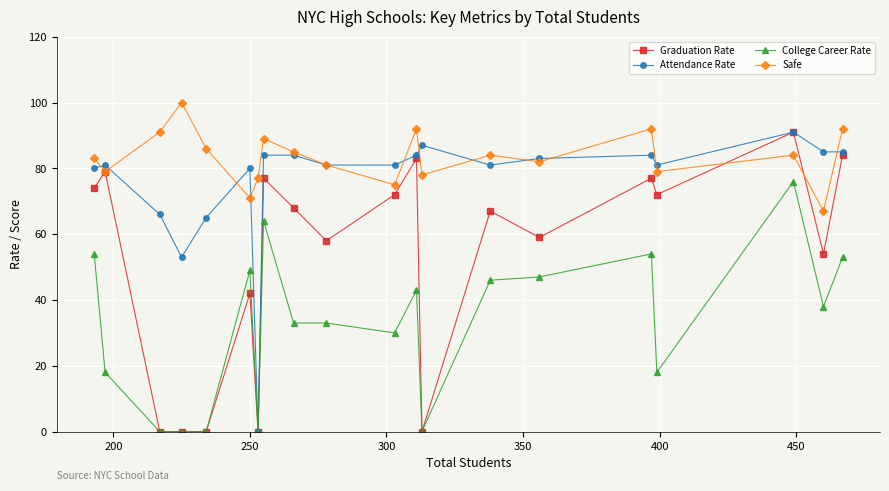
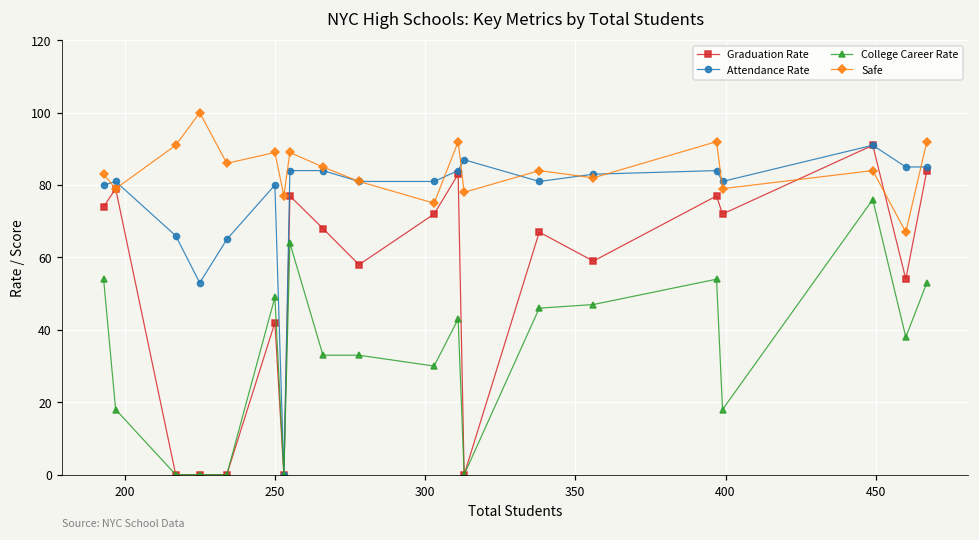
  {
    "Graduation Rate": {
      "250": 42
    },
    "Attendance Rate": {
      "250": 80
    },
    "College Career Rate": {
      "250": 49
    },
    "Safe": {
-     "250": 71
+     "250": 89
    }
  }
